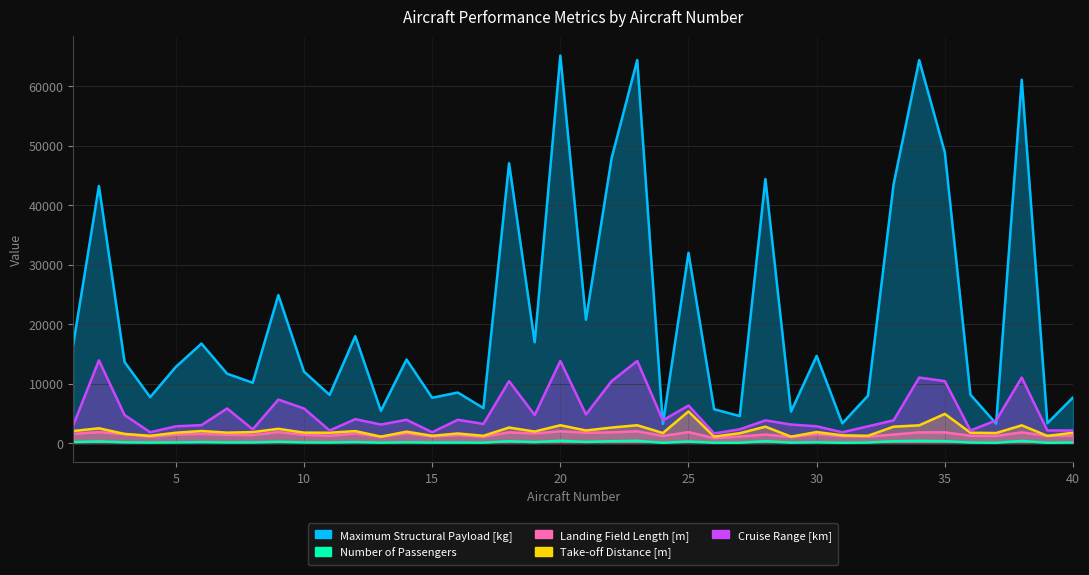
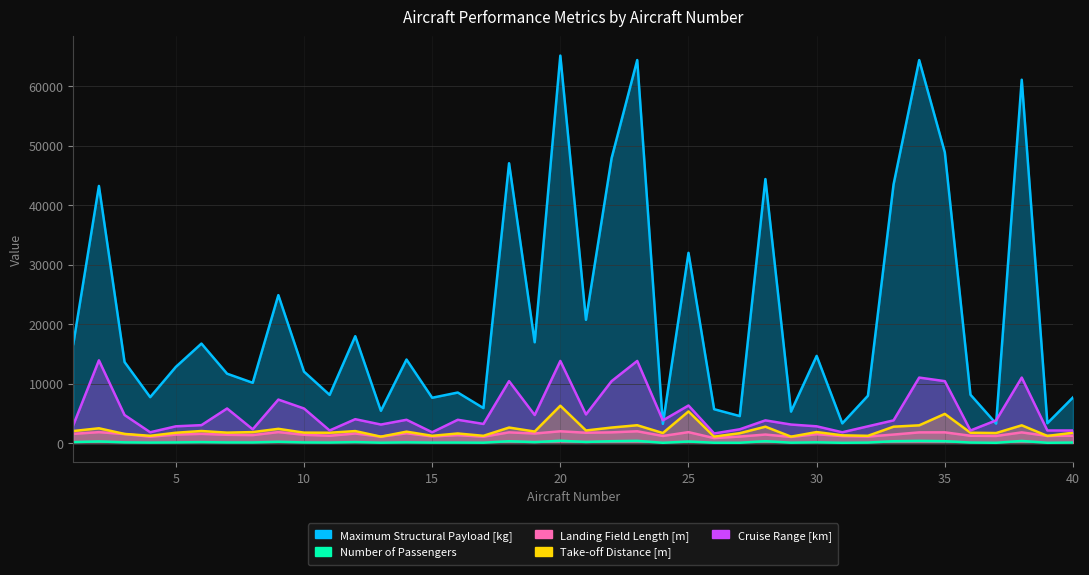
  {
    "Take-off Distance [m]": {
-     "20": 3000,
+     "20": 6000,
      "25": 5000,
      "35": 5000
    }
  }
